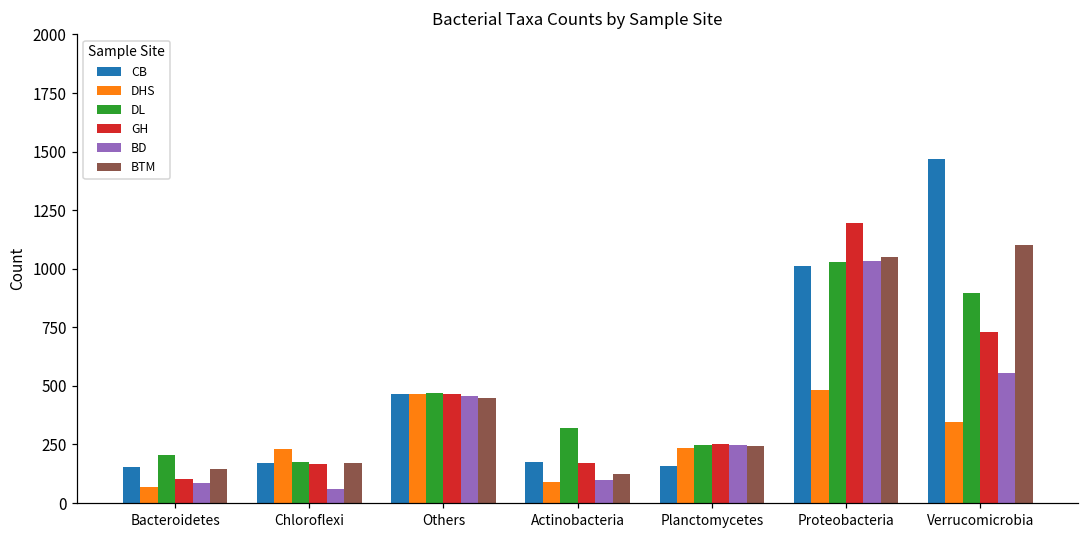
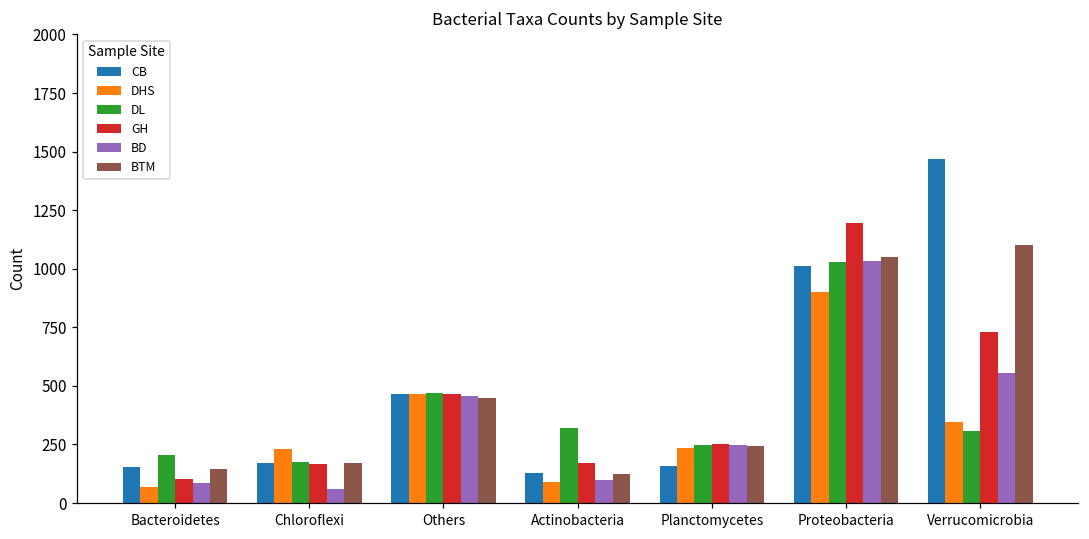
  {
    "CB": {
      "Bacteroidetes": 150,
      "Chloroflexi": 170,
      "Others": 460,
-     "Actinobacteria": 180,
+     "Actinobacteria": 130,
      "Planctomycetes": 160,
      "Proteobacteria": 1010,
      "Verrucomicrobia": 1470
    },
    "DHS": {
      "Bacteroidetes": 70,
      "Chloroflexi": 230,
      "Others": 470,
      "Actinobacteria": 90,
      "Planctomycetes": 230,
-     "Proteobacteria": 480,
+     "Proteobacteria": 900,
      "Verrucomicrobia": 350
    },
    "DL": {
      "Bacteroidetes": 210,
      "Chloroflexi": 180,
      "Others": 470,
      "Actinobacteria": 320,
      "Planctomycetes": 250,
      "Proteobacteria": 1030,
-     "Verrucomicrobia": 900
+     "Verrucomicrobia": 310
    },
    "GH": {
      "Bacteroidetes": 100,
      "Chloroflexi": 170,
      "Others": 460,
      "Actinobacteria": 170,
      "Planctomycetes": 250,
      "Proteobacteria": 1200,
      "Verrucomicrobia": 730
    },
    "BD": {
      "Bacteroidetes": 80,
      "Chloroflexi": 60,
      "Others": 460,
      "Actinobacteria": 100,
      "Planctomycetes": 250,
      "Proteobacteria": 1030,
      "Verrucomicrobia": 550
    },
    "BTM": {
      "Bacteroidetes": 140,
      "Chloroflexi": 170,
      "Others": 450,
      "Actinobacteria": 120,
      "Planctomycetes": 240,
      "Proteobacteria": 1050,
      "Verrucomicrobia": 1100
    }
  }
